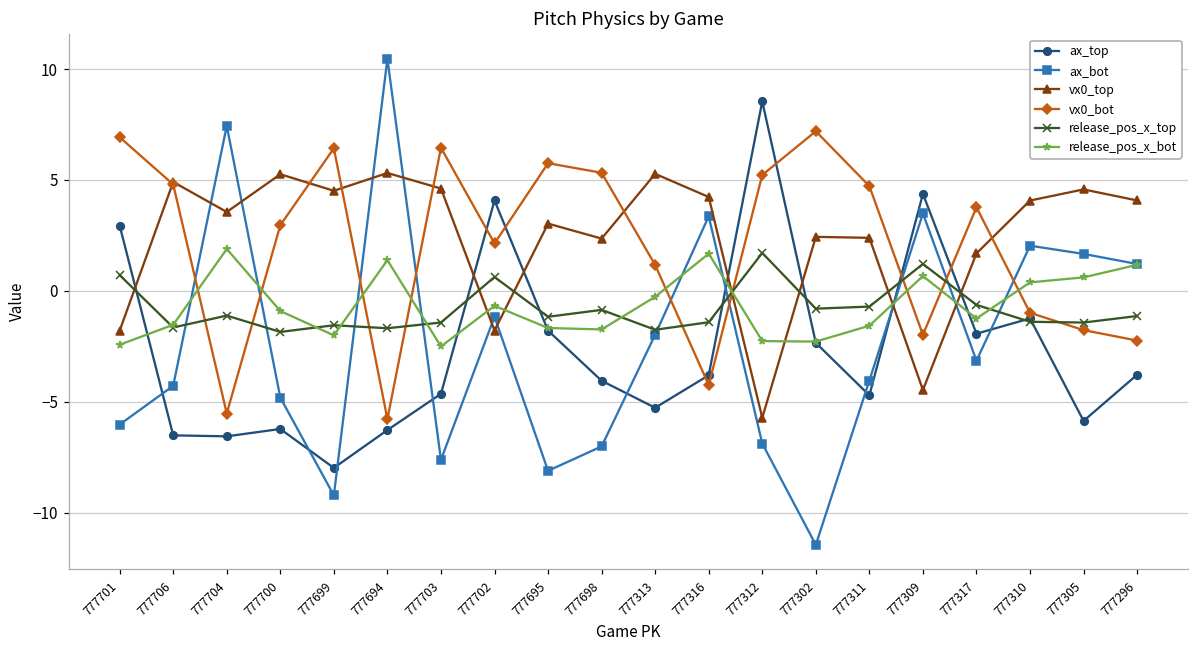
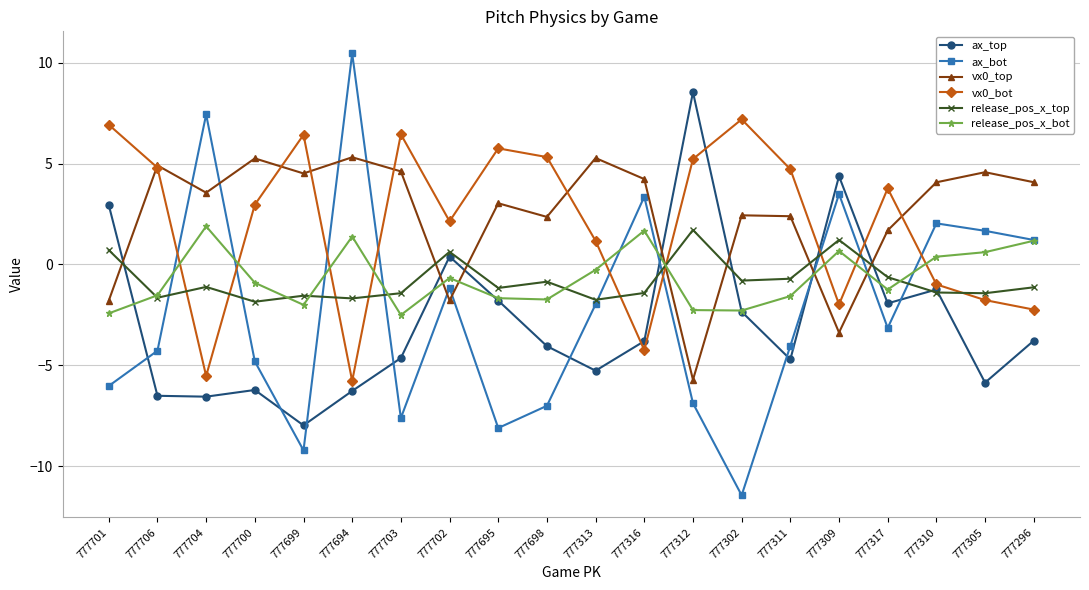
  {
    "ax_top": {
      "777701": 2.9,
      "777706": -6.5,
      "777704": -6.6,
      "777700": -6.2,
      "777699": -8.0,
      "777694": -6.3,
      "777703": -4.6,
-     "777702": 4.1,
+     "777702": 0.4,
      "777698": -4.1,
      "777313": -5.3,
      "777316": -3.8,
      "777312": 8.5,
      "777311": -4.7,
      "777309": 4.4,
      "777317": -1.9,
      "777310": -1.2,
      "777305": -5.9,
      "777296": -3.8
    },
    "ax_bot": {
      "777701": -6.0,
      "777706": -4.3,
      "777704": 7.4,
      "777700": -4.8,
      "777699": -9.2,
      "777694": 10.5,
      "777703": -7.6,
      "777702": -1.2,
      "777695": -8.1,
      "777698": -7.0,
      "777313": -2.0,
      "777316": 3.4,
      "777312": -6.9,
      "777302": -11.4,
      "777311": -4.0,
      "777309": 3.5,
      "777317": -3.1,
      "777310": 2.0,
      "777305": 1.7
    },
    "vx0_top": {
      "777701": -1.8,
      "777704": 3.6,
      "777700": 5.3,
      "777699": 4.5,
      "777694": 5.3,
      "777703": 4.6,
      "777702": -1.8,
      "777695": 3.0,
      "777698": 2.4,
      "777313": 5.3,
      "777316": 4.2,
      "777312": -5.7,
      "777302": 2.4,
      "777311": 2.4,
-     "777309": -4.5,
+     "777309": -3.4,
      "777317": 1.7,
      "777310": 4.1,
      "777305": 4.6,
      "777296": 4.1
    },
    "vx0_bot": {
      "777701": 6.9,
      "777704": -5.5,
      "777700": 3.0,
      "777699": 6.4,
      "777694": -5.8,
      "777703": 6.5,
      "777702": 2.1,
      "777695": 5.8,
      "777698": 5.3,
      "777313": 1.2,
      "777316": -4.2,
      "777312": 5.2,
      "777302": 7.2,
      "777311": 4.7,
      "777309": -2.0,
      "777317": 3.8,
      "777310": -1.0,
      "777305": -1.8,
      "777296": -2.2
    },
    "release_pos_x_top": {
      "777701": 0.7,
      "777704": -1.1,
      "777700": -1.8,
      "777699": -1.5,
      "777694": -1.7,
      "777703": -1.4,
      "777702": 0.6,
      "777695": -1.2,
      "777698": -0.9,
      "777313": -1.8,
      "777316": -1.4,
      "777312": 1.7,
      "777302": -0.8,
      "777311": -0.7,
      "777309": 1.2,
      "777317": -0.6,
      "777310": -1.4,
      "777305": -1.4,
      "777296": -1.1
    },
    "release_pos_x_bot": {
      "777701": -2.4,
      "777704": 1.9,
      "777700": -0.9,
      "777699": -2.0,
      "777694": 1.4,
      "777703": -2.5,
      "777702": -0.7,
      "777698": -1.7,
      "777313": -0.3,
      "777316": 1.7,
      "777312": -2.3,
      "777311": -1.6,
      "777309": 0.7,
      "777317": -1.2,
      "777310": 0.4,
      "777305": 0.6
    }
  }
